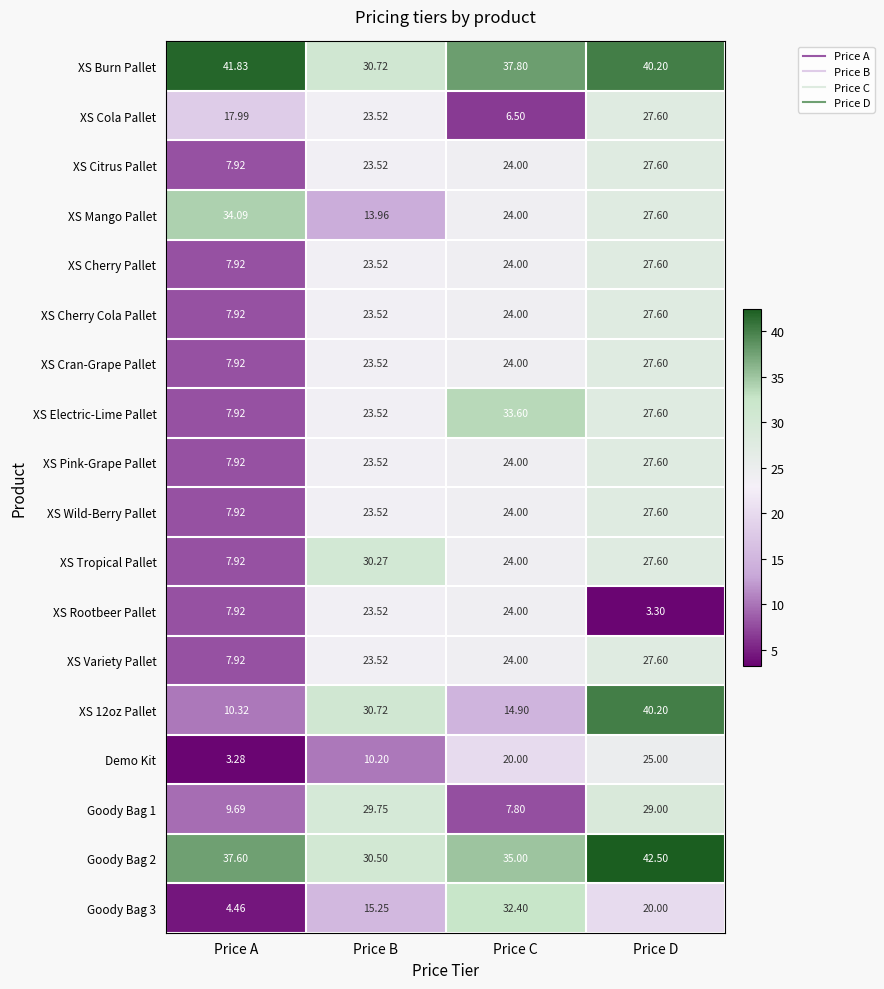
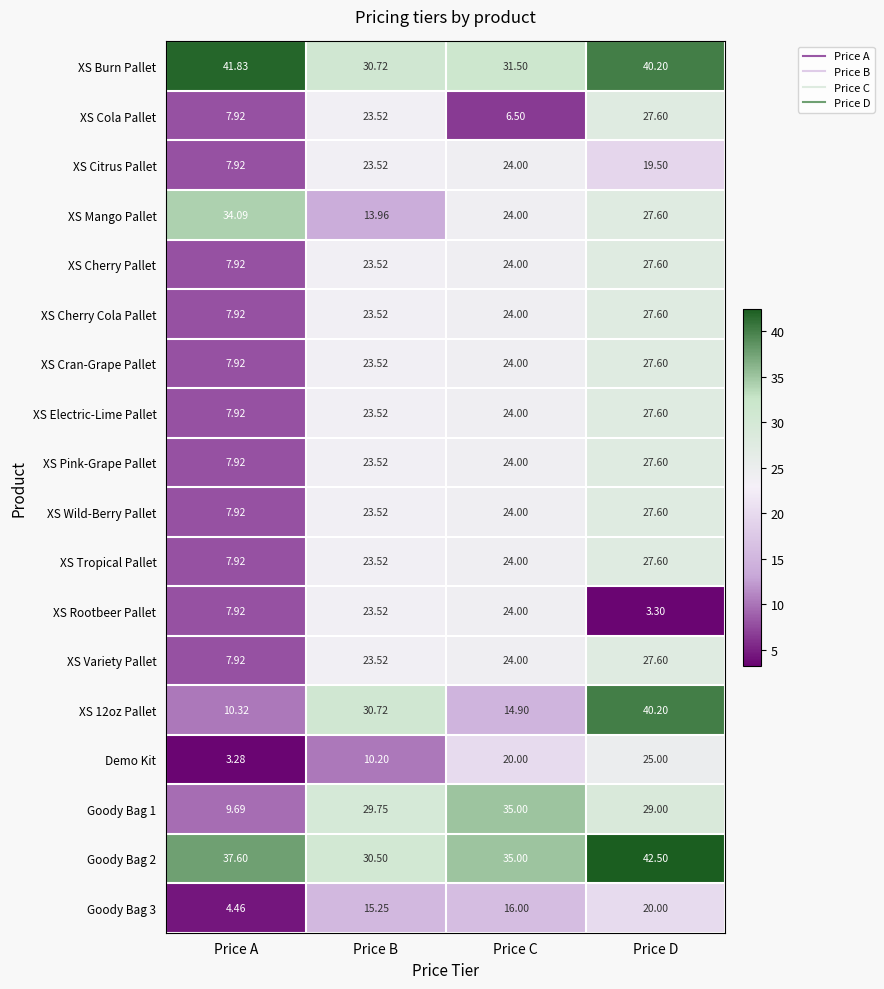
  {
    "XS Burn Pallet": {
      "Price A": 41.83,
      "Price B": 30.72,
-     "Price C": 37.80,
+     "Price C": 31.50,
      "Price D": 40.20
    },
    "XS Cola Pallet": {
-     "Price A": 17.99,
+     "Price A": 7.92,
      "Price B": 23.52,
      "Price C": 6.50,
      "Price D": 27.60
    },
    "XS Citrus Pallet": {
      "Price A": 7.92,
      "Price B": 23.52,
      "Price C": 24.00,
-     "Price D": 27.60
+     "Price D": 19.50
    },
    "XS Mango Pallet": {
      "Price A": 34.09,
      "Price B": 13.96,
      "Price C": 24.00,
      "Price D": 27.60
    },
    "XS Cherry Pallet": {
      "Price A": 7.92,
      "Price B": 23.52,
      "Price C": 24.00,
      "Price D": 27.60
    },
    "XS Cherry Cola Pallet": {
      "Price A": 7.92,
      "Price B": 23.52,
      "Price C": 24.00,
      "Price D": 27.60
    },
    "XS Cran-Grape Pallet": {
      "Price A": 7.92,
      "Price B": 23.52,
      "Price C": 24.00,
      "Price D": 27.60
    },
    "XS Electric-Lime Pallet": {
      "Price A": 7.92,
      "Price B": 23.52,
-     "Price C": 33.60,
+     "Price C": 24.00,
      "Price D": 27.60
    },
    "XS Pink-Grape Pallet": {
      "Price A": 7.92,
      "Price B": 23.52,
      "Price C": 24.00,
      "Price D": 27.60
    },
    "XS Wild-Berry Pallet": {
      "Price A": 7.92,
      "Price B": 23.52,
      "Price C": 24.00,
      "Price D": 27.60
    },
    "XS Tropical Pallet": {
      "Price A": 7.92,
-     "Price B": 30.27,
+     "Price B": 23.52,
      "Price C": 24.00,
      "Price D": 27.60
    },
    "XS Rootbeer Pallet": {
      "Price A": 7.92,
      "Price B": 23.52,
      "Price C": 24.00,
      "Price D": 3.30
    },
    "XS Variety Pallet": {
      "Price A": 7.92,
      "Price B": 23.52,
      "Price C": 24.00,
      "Price D": 27.60
    },
    "XS 12oz Pallet": {
      "Price A": 10.32,
      "Price B": 30.72,
      "Price C": 14.90,
      "Price D": 40.20
    },
    "Demo Kit": {
      "Price A": 3.28,
      "Price B": 10.20,
      "Price C": 20.00,
      "Price D": 25.00
    },
    "Goody Bag 1": {
      "Price A": 9.69,
      "Price B": 29.75,
-     "Price C": 7.80,
+     "Price C": 35.00,
      "Price D": 29.00
    },
    "Goody Bag 2": {
      "Price A": 37.60,
      "Price B": 30.50,
      "Price C": 35.00,
      "Price D": 42.50
    },
    "Goody Bag 3": {
      "Price A": 4.46,
      "Price B": 15.25,
-     "Price C": 32.40,
+     "Price C": 16.00,
      "Price D": 20.00
    }
  }
